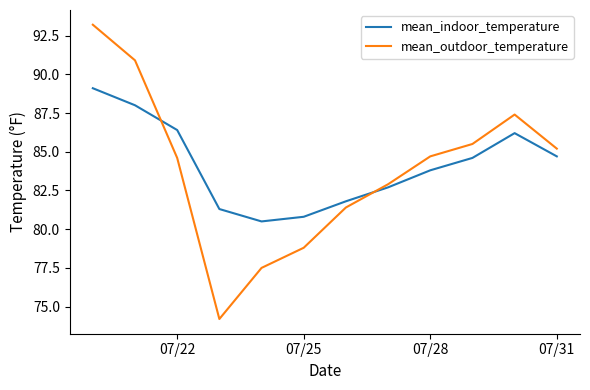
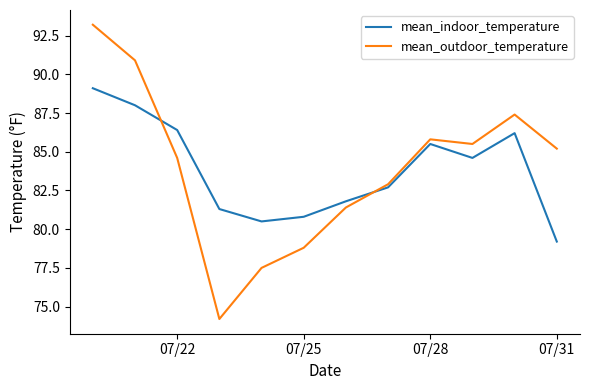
  {
    "mean_indoor_temperature": {
      "07/22": 86.4,
      "07/25": 80.8,
-     "07/28": 83.8,
-     "07/31": 84.7
+     "07/28": 85.5,
+     "07/31": 79.2
    },
    "mean_outdoor_temperature": {
      "07/22": 84.6,
      "07/25": 78.8,
-     "07/28": 84.7,
+     "07/28": 85.8,
      "07/31": 85.2
    }
  }
